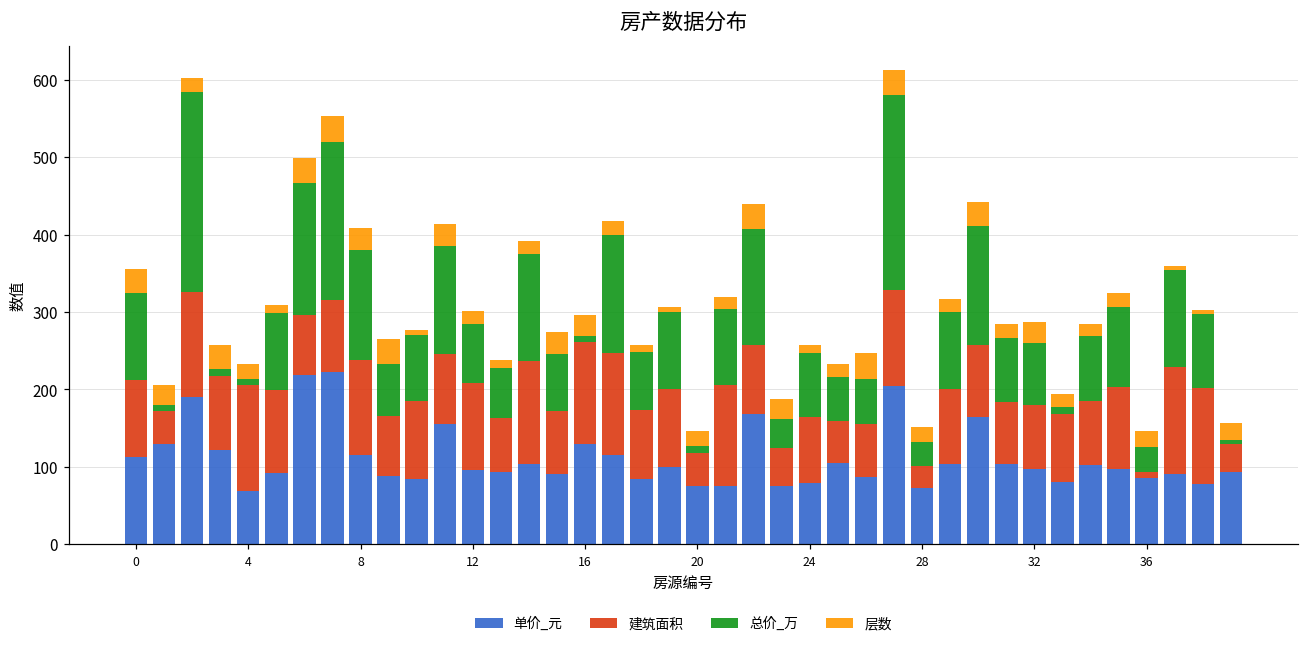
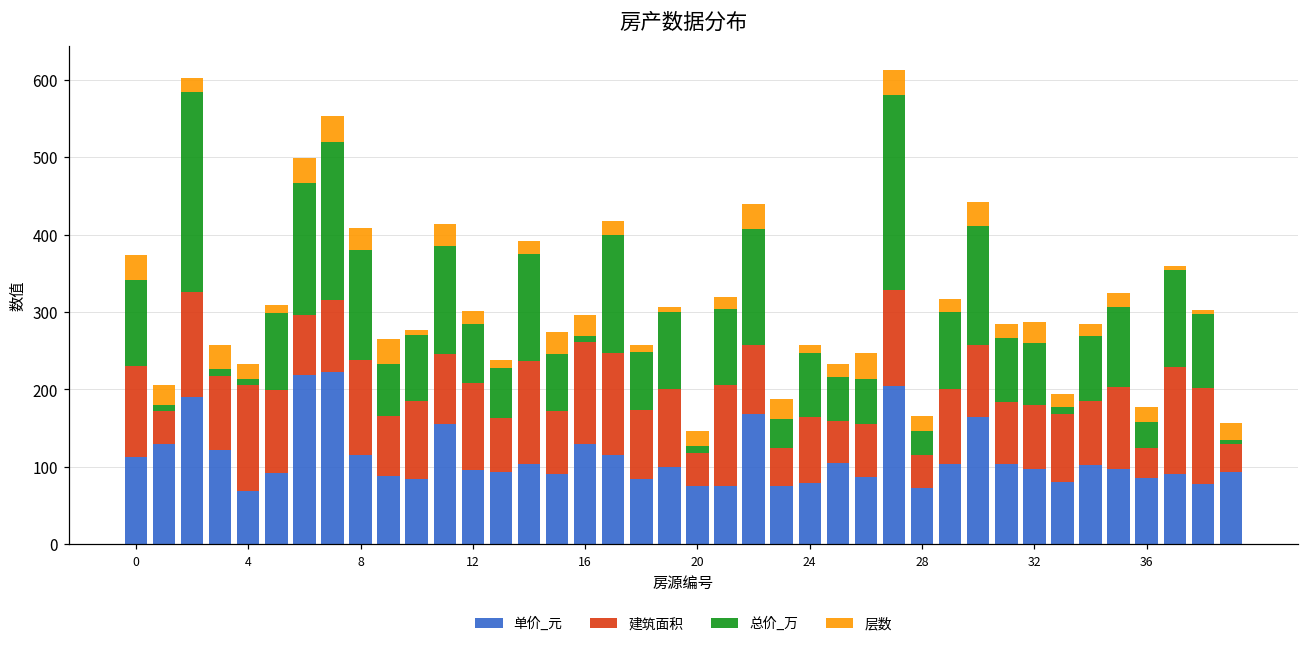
  {
    "单价_元": {
      "0": 110,
      "4": 70,
      "8": 110,
      "12": 100,
      "16": 130,
      "20": 80,
      "24": 80,
      "28": 70,
      "32": 100,
      "36": 90
    },
    "建筑面积": {
-     "0": 100,
+     "0": 120,
      "4": 140,
      "8": 120,
      "12": 110,
      "16": 130,
      "20": 40,
      "24": 90,
-     "28": 30,
+     "28": 40,
      "32": 80,
-     "36": 10
+     "36": 40
    },
    "总价_万": {
      "0": 110,
      "4": 10,
      "8": 140,
      "12": 80,
      "16": 10,
      "20": 10,
      "24": 80,
      "28": 30,
      "32": 80,
      "36": 30
    },
    "层数": {
      "0": 30,
      "4": 20,
      "8": 30,
      "12": 20,
      "16": 30,
      "20": 20,
      "24": 10,
      "28": 20,
      "32": 30,
      "36": 20
    }
  }
